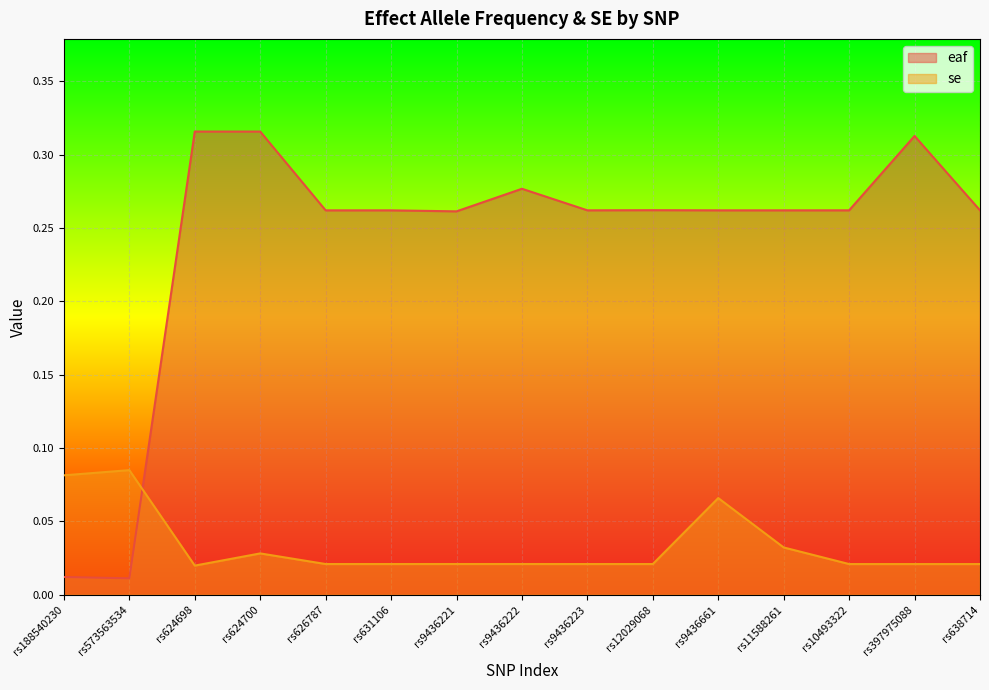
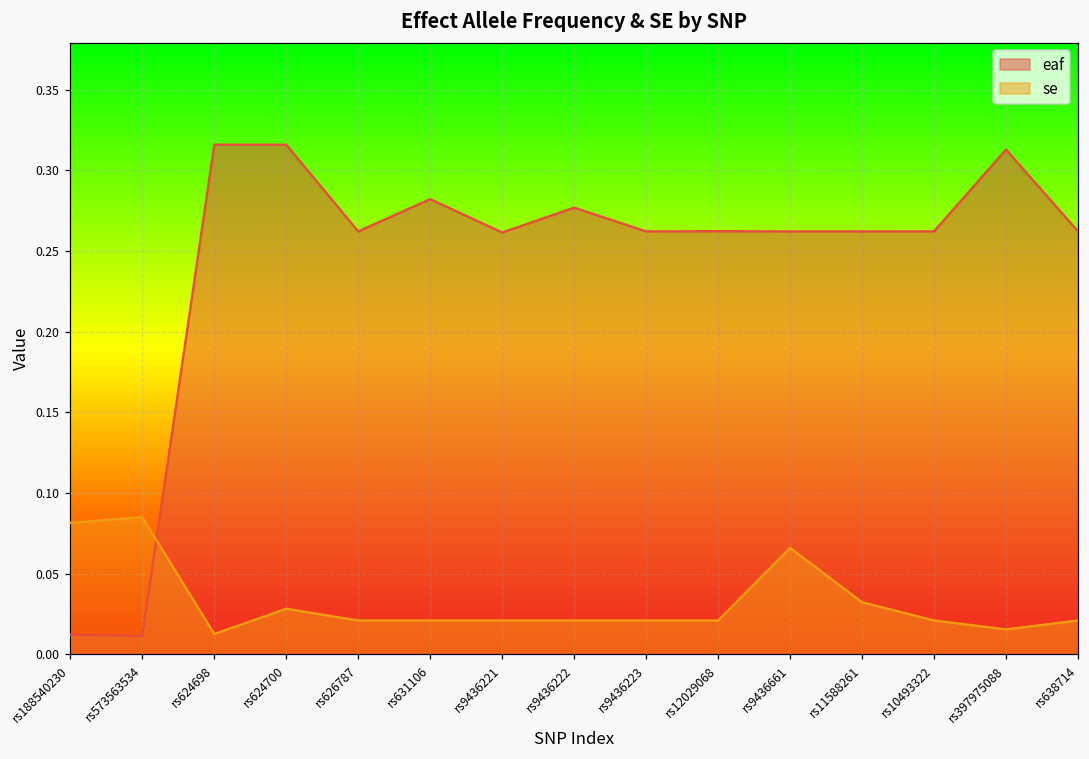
  {
    "eaf": {
      "rs188540230": 0.012,
      "rs573563534": 0.011,
      "rs624698": 0.316,
      "rs624700": 0.316,
      "rs626787": 0.262,
-     "rs631106": 0.262,
+     "rs631106": 0.282,
      "rs9436221": 0.261,
      "rs9436222": 0.277,
      "rs9436223": 0.262,
      "rs12029068": 0.262,
      "rs9436661": 0.262,
      "rs11588261": 0.262,
      "rs10493322": 0.262,
      "rs397975088": 0.313,
      "rs638714": 0.262
    },
    "se": {
      "rs188540230": 0.081,
      "rs573563534": 0.085,
-     "rs624698": 0.020,
+     "rs624698": 0.013,
      "rs624700": 0.028,
      "rs626787": 0.021,
      "rs631106": 0.021,
      "rs9436221": 0.021,
      "rs9436222": 0.021,
      "rs9436223": 0.021,
      "rs12029068": 0.021,
      "rs9436661": 0.066,
      "rs11588261": 0.032,
      "rs10493322": 0.021,
-     "rs397975088": 0.021,
+     "rs397975088": 0.015,
      "rs638714": 0.021
    }
  }
